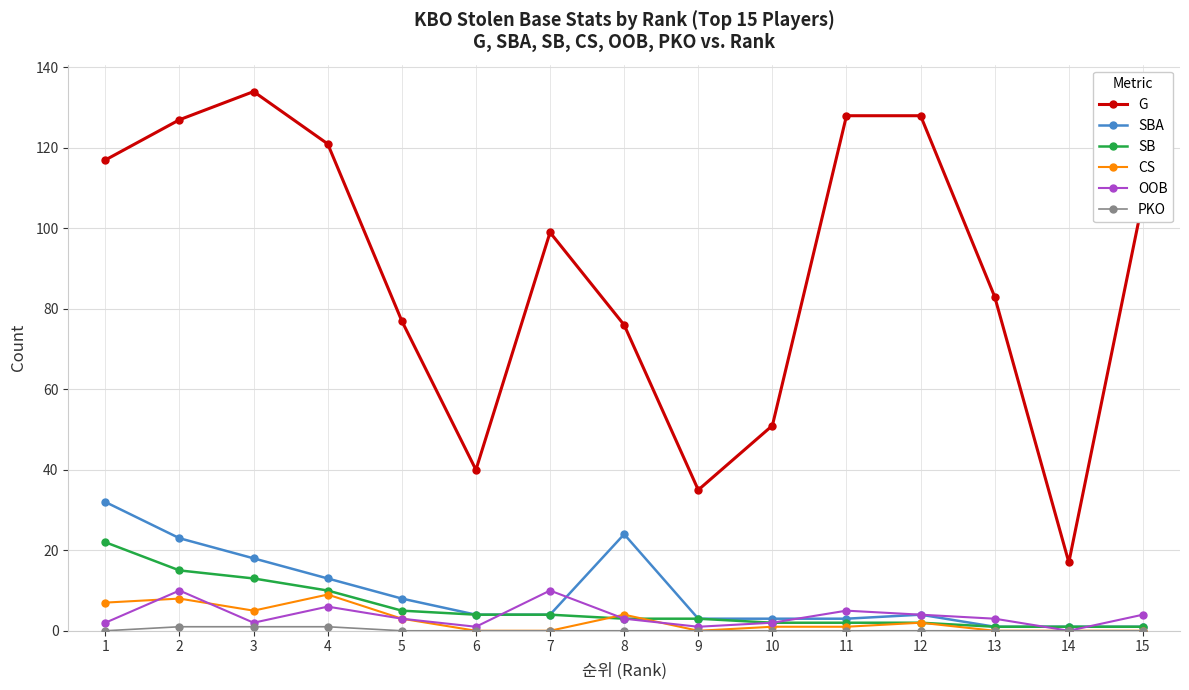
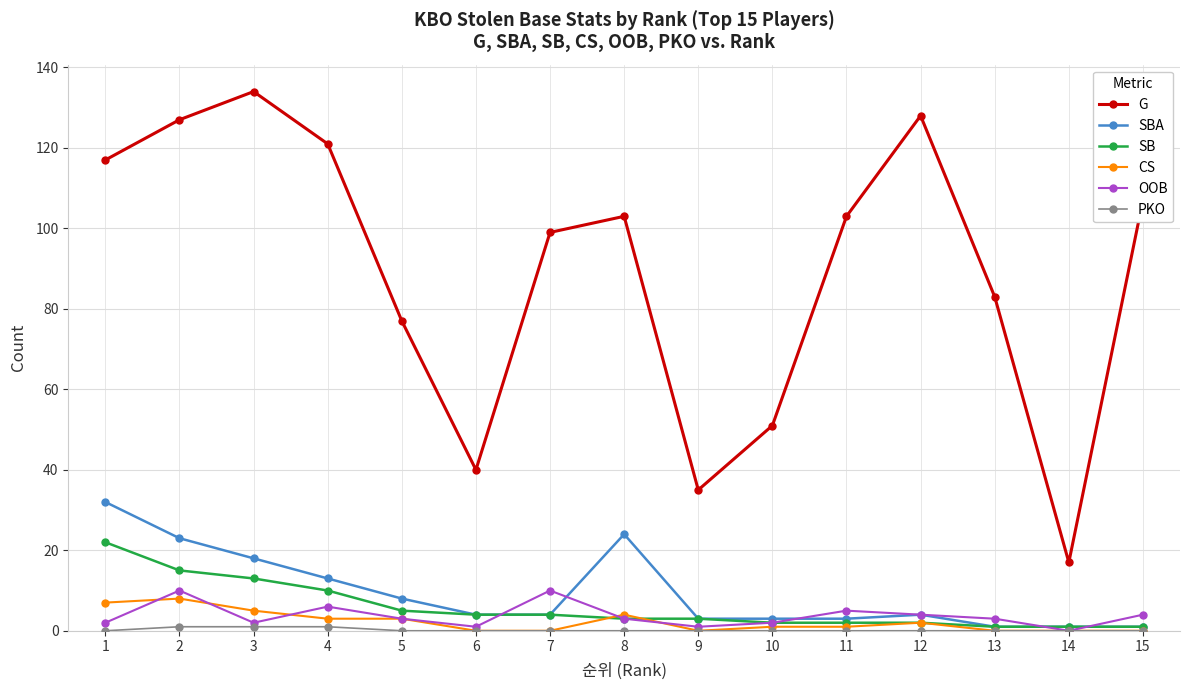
  {
    "G": {
      "1": 117,
      "2": 127,
      "3": 134,
      "4": 121,
      "5": 77,
      "6": 40,
      "7": 99,
-     "8": 76,
+     "8": 103,
      "9": 35,
      "10": 51,
-     "11": 128,
+     "11": 103,
      "12": 128,
      "13": 83,
      "14": 17
    },
    "SBA": {
      "1": 32,
      "2": 23,
      "3": 18,
      "4": 13,
      "5": 8,
      "8": 24,
      "10": 3,
      "11": 3
    },
    "SB": {
      "1": 22,
      "2": 15,
      "3": 13,
      "4": 10,
      "5": 5,
      "11": 2
    },
    "CS": {
      "1": 7,
      "2": 8,
      "3": 5,
-     "4": 9,
+     "4": 3,
      "8": 4,
      "10": 1,
      "11": 1
    },
    "OOB": {
      "1": 2,
      "2": 10,
      "3": 2,
      "4": 6,
      "6": 1,
      "7": 10,
      "9": 1,
      "11": 5,
      "13": 3,
      "15": 4
    },
    "PKO": {
      "1": 0,
      "2": 1,
      "3": 1,
      "4": 1,
      "5": 0,
      "8": 0,
      "10": 0,
      "11": 0,
      "12": 0
    }
  }
